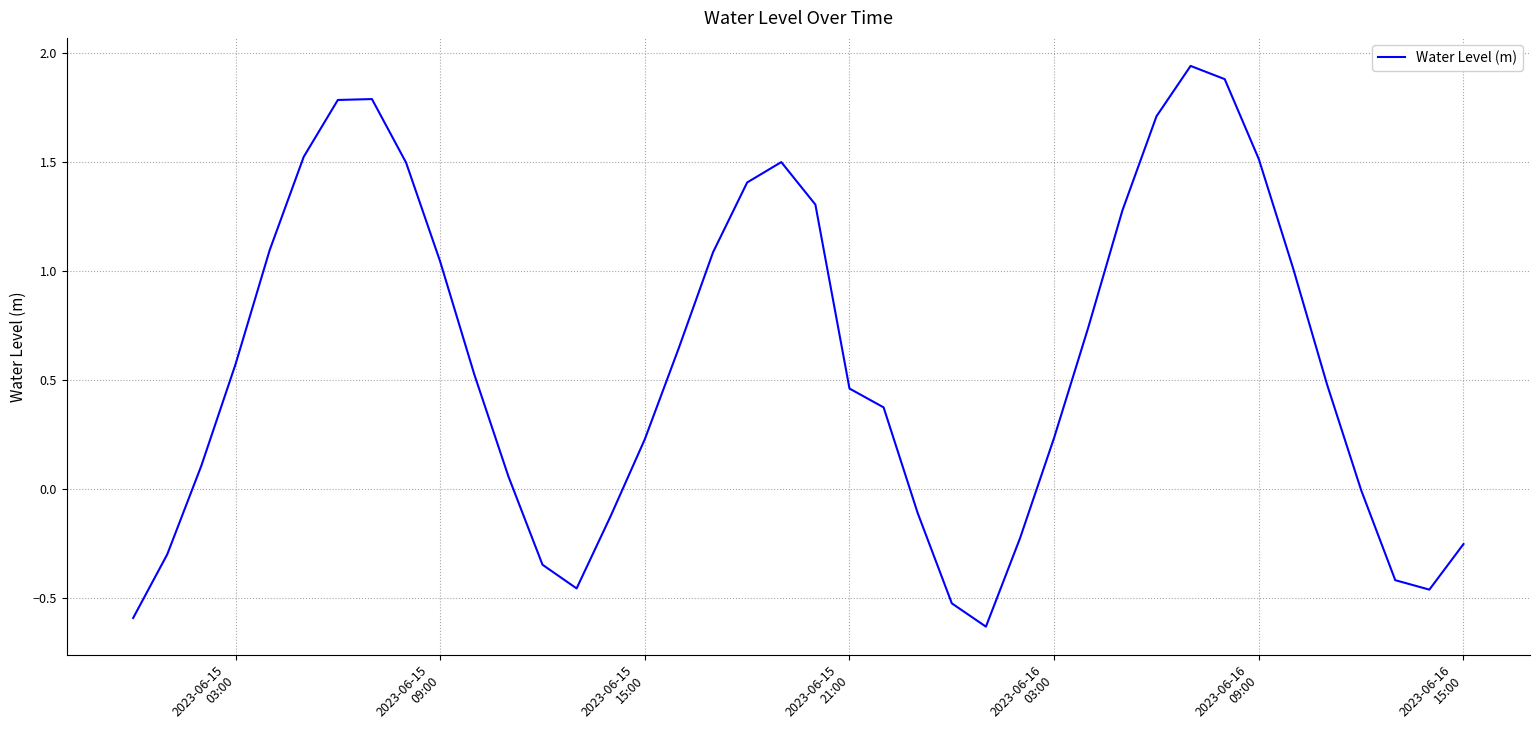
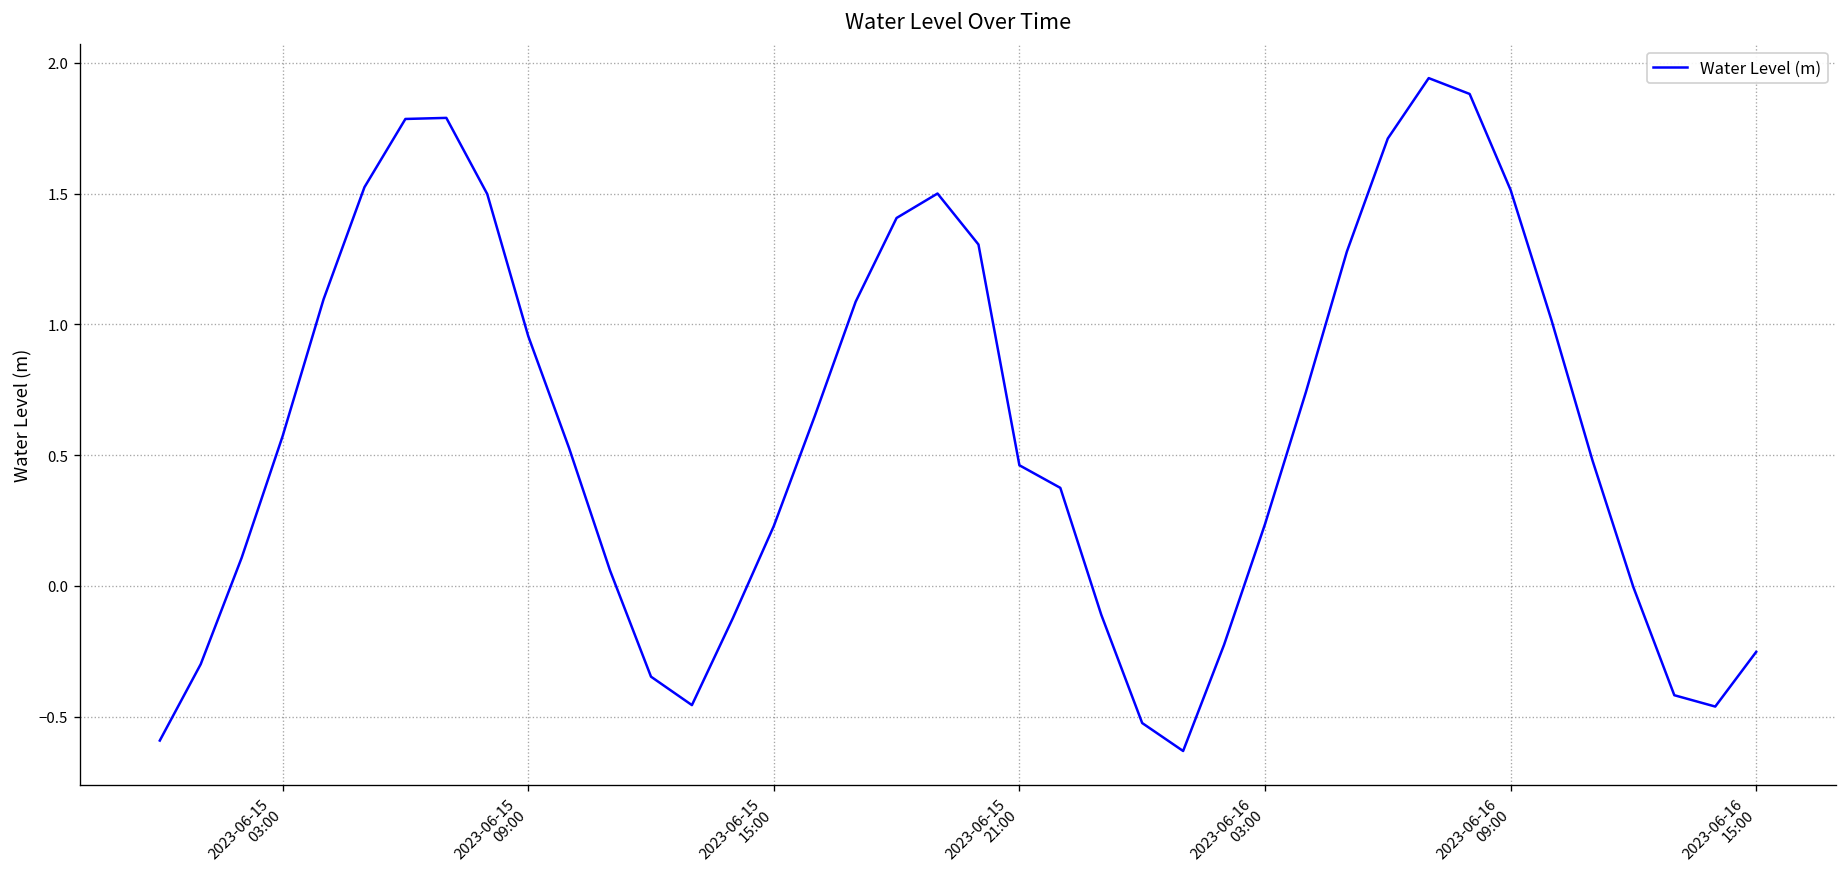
  {
    "2023-06-15 03:00": 0.57,
-   "2023-06-15 09:00": 1.04,
+   "2023-06-15 09:00": 0.96,
    "2023-06-15 15:00": 0.23,
    "2023-06-15 21:00": 0.46,
    "2023-06-16 03:00": 0.24,
    "2023-06-16 09:00": 1.51,
    "2023-06-16 15:00": -0.25
  }
